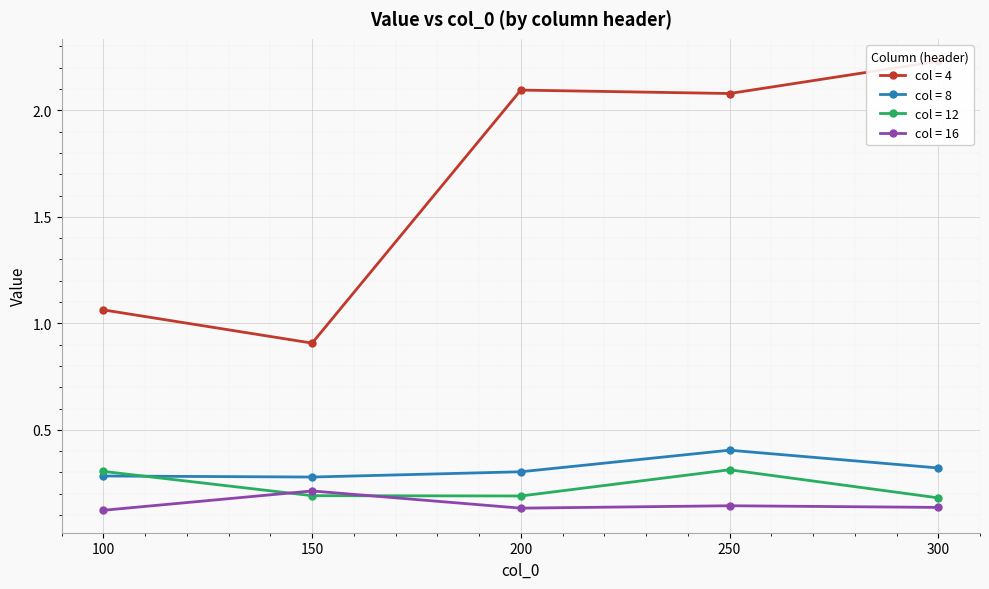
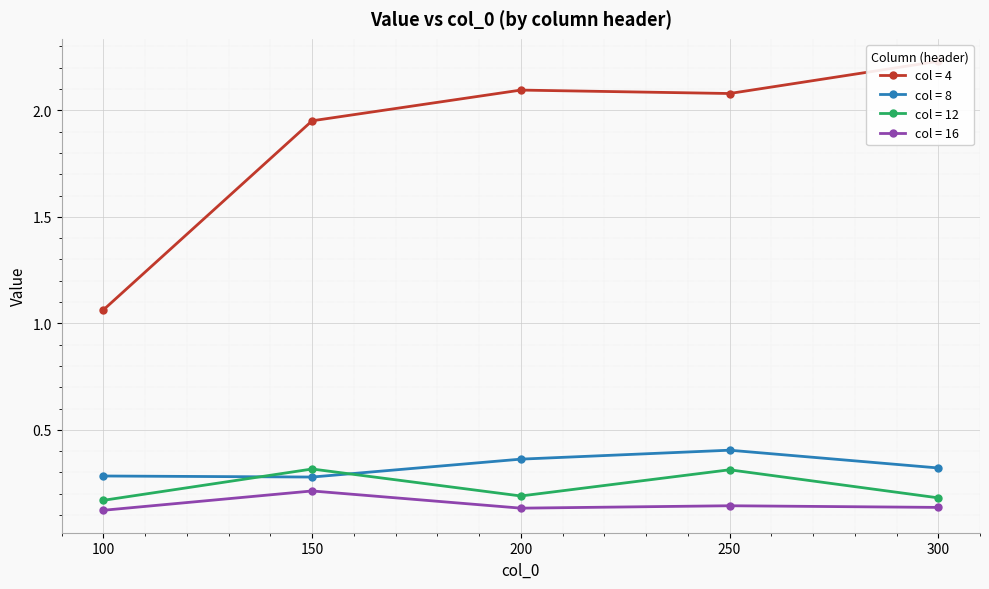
  {
    "col = 4": {
      "100": 1.06,
-     "150": 0.91,
+     "150": 1.95,
      "200": 2.10,
      "250": 2.08
    },
    "col = 8": {
      "100": 0.28,
      "150": 0.28,
-     "200": 0.30,
+     "200": 0.36,
      "250": 0.40,
      "300": 0.32
    },
    "col = 12": {
-     "100": 0.30,
-     "150": 0.19,
+     "100": 0.17,
+     "150": 0.32,
      "200": 0.19,
      "250": 0.31,
      "300": 0.18
    },
    "col = 16": {
      "100": 0.12,
      "150": 0.21,
      "200": 0.13,
      "250": 0.14,
      "300": 0.14
    }
  }
